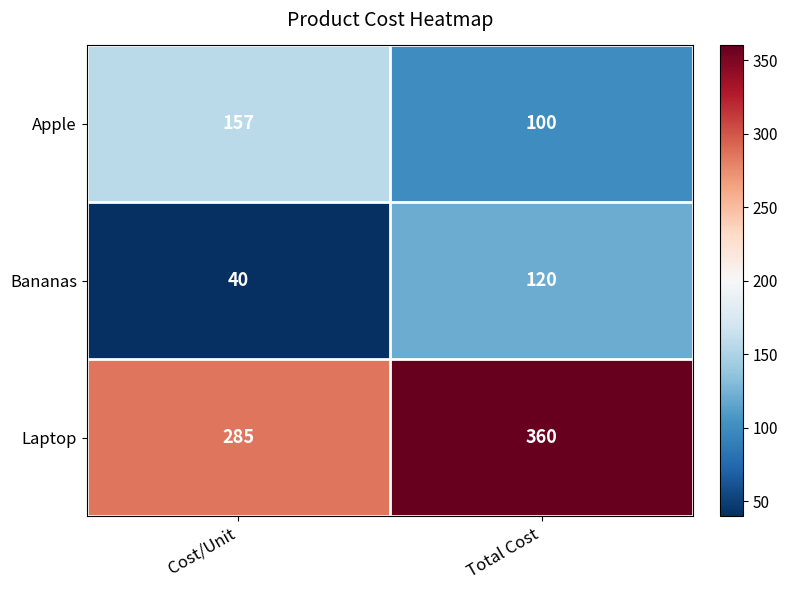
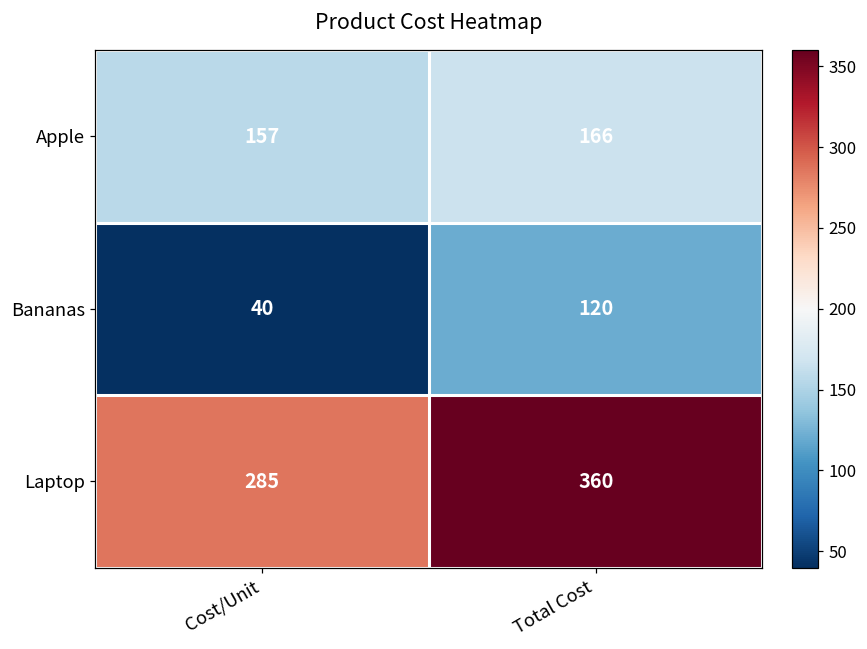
  {
    "Apple": {
      "Cost/Unit": 157,
-     "Total Cost": 100
+     "Total Cost": 166
    },
    "Bananas": {
      "Cost/Unit": 40,
      "Total Cost": 120
    },
    "Laptop": {
      "Cost/Unit": 285,
      "Total Cost": 360
    }
  }
